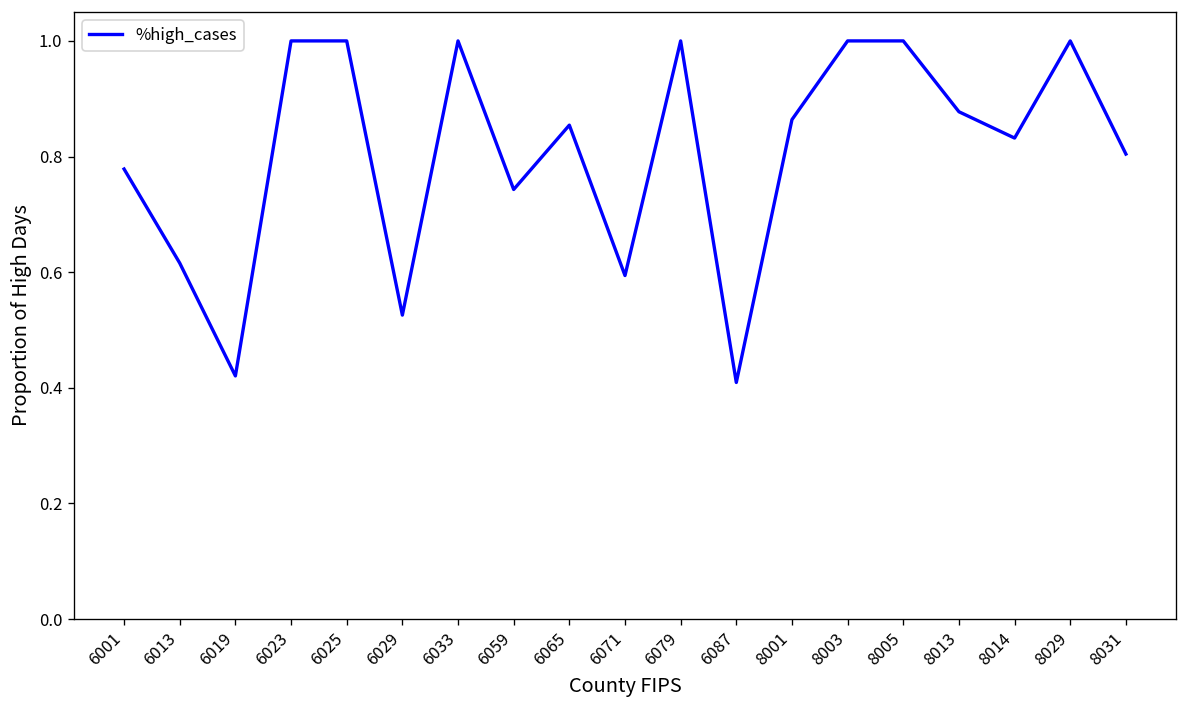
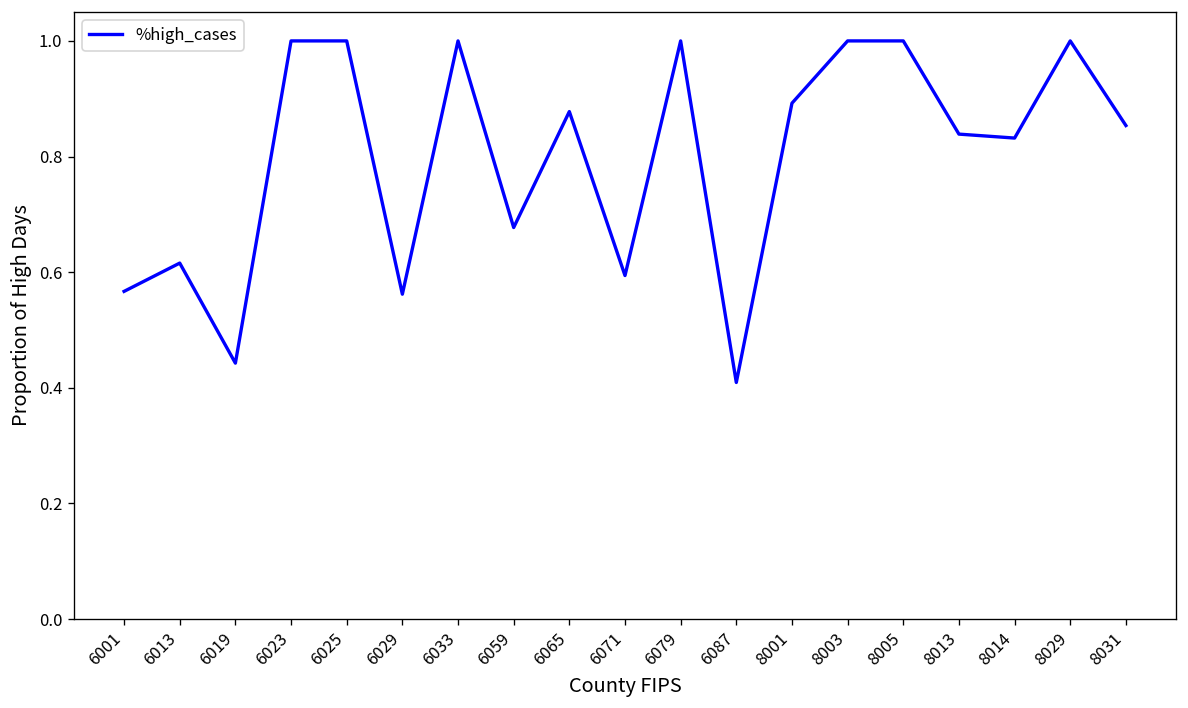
  {
-   "6001": 0.78,
+   "6001": 0.57,
    "6013": 0.62,
-   "6019": 0.42,
+   "6019": 0.44,
    "6023": 1.00,
    "6025": 1.00,
-   "6029": 0.53,
+   "6029": 0.56,
    "6033": 1.00,
-   "6059": 0.74,
-   "6065": 0.85,
+   "6059": 0.68,
+   "6065": 0.88,
    "6071": 0.59,
    "6079": 1.00,
    "6087": 0.41,
-   "8001": 0.86,
+   "8001": 0.89,
    "8003": 1.00,
    "8005": 1.00,
-   "8013": 0.88,
+   "8013": 0.84,
    "8014": 0.83,
    "8029": 1.00,
-   "8031": 0.80
+   "8031": 0.85
  }
